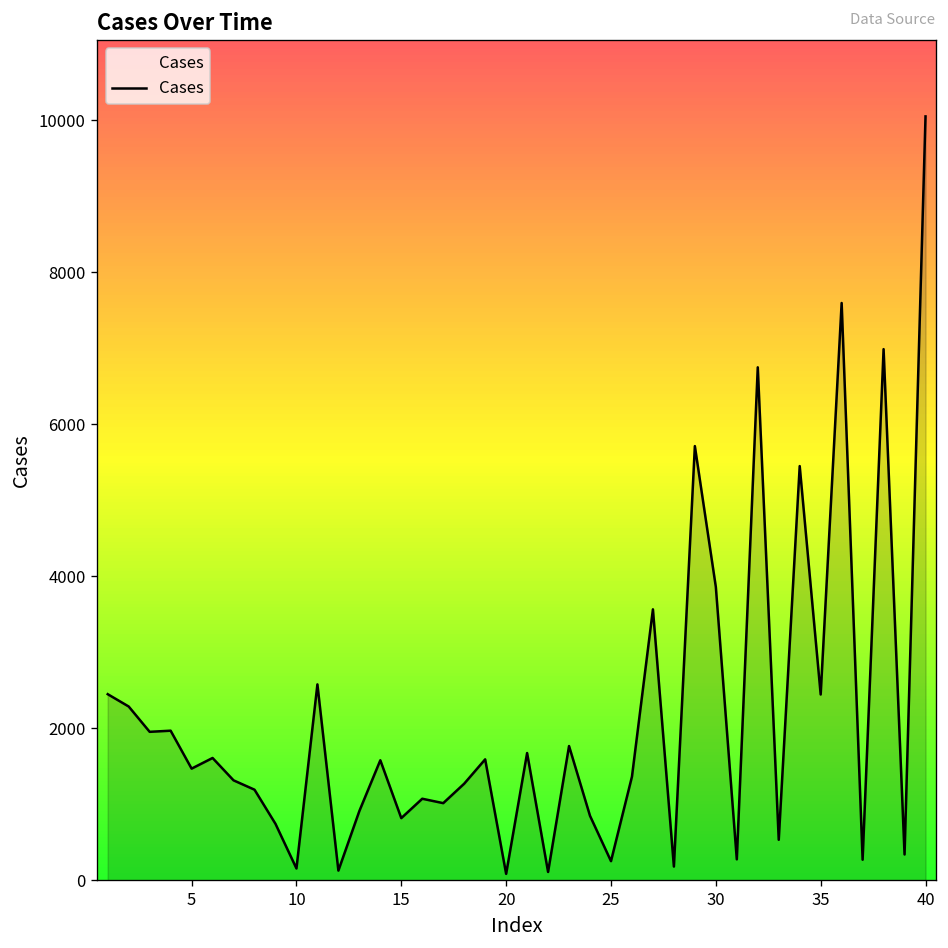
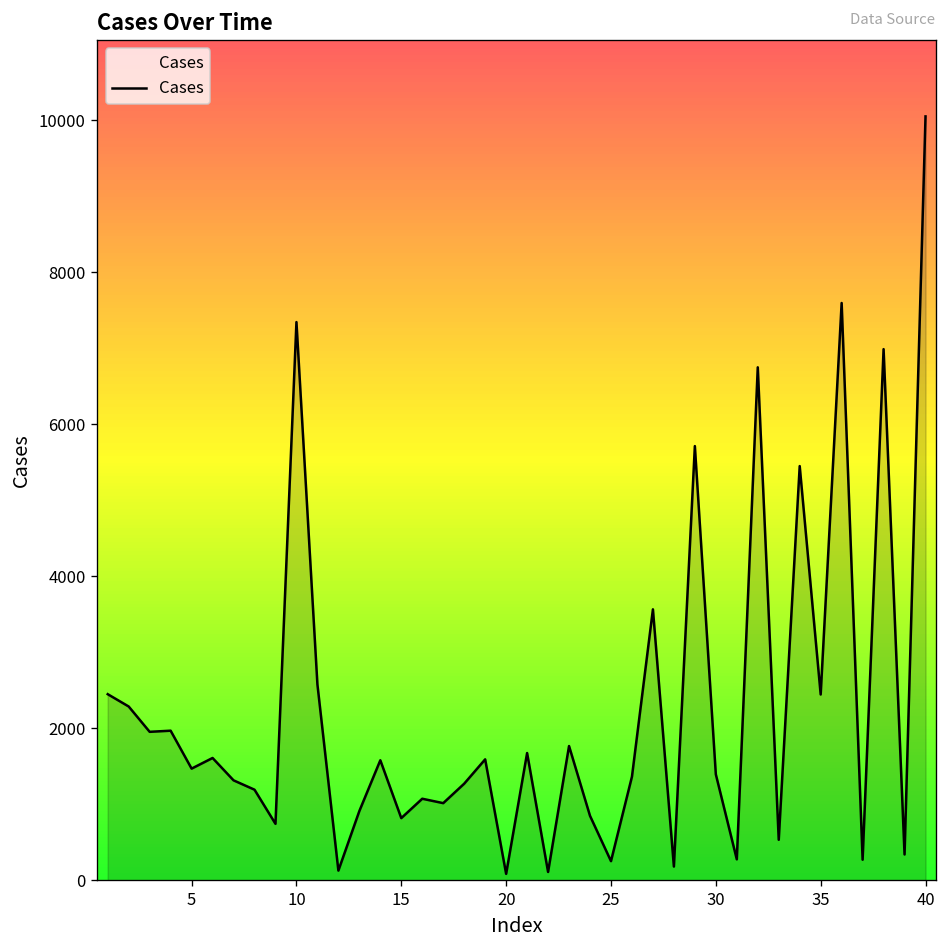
  {
    "5": 1500,
-   "10": 200,
+   "10": 7300,
    "15": 800,
    "20": 100,
    "25": 300,
-   "30": 3900,
+   "30": 1400,
    "35": 2400,
    "40": 10000
  }
